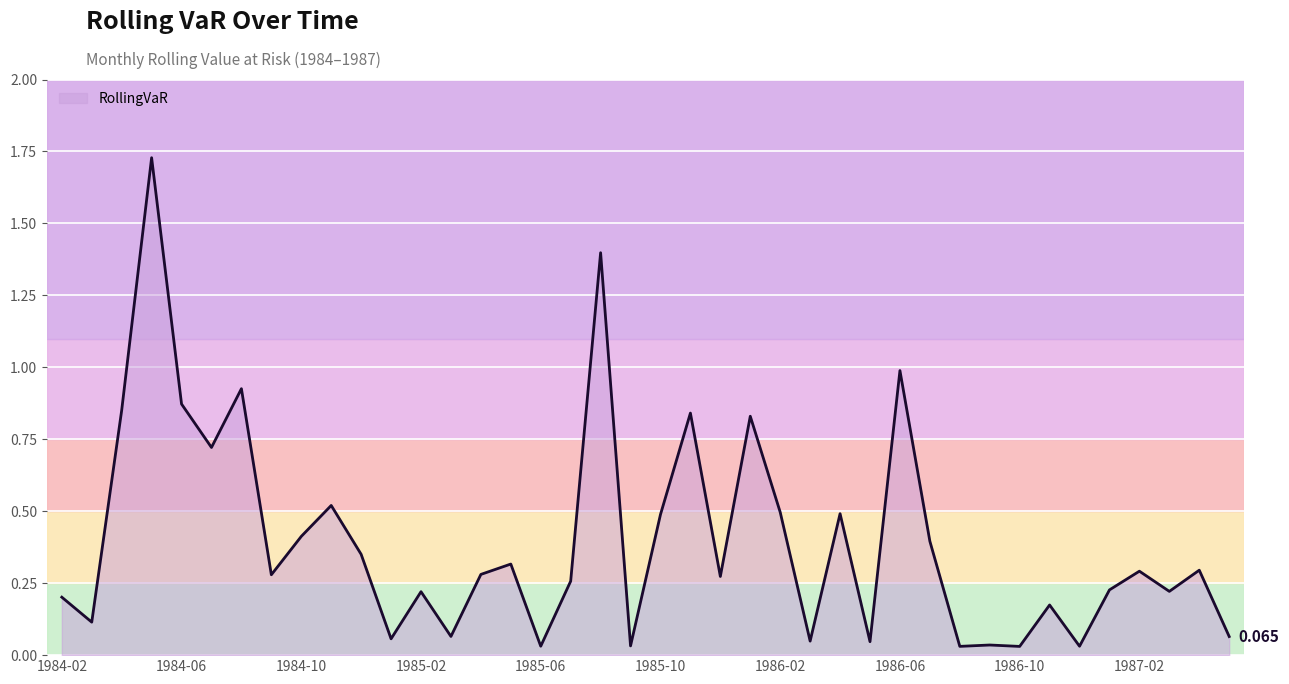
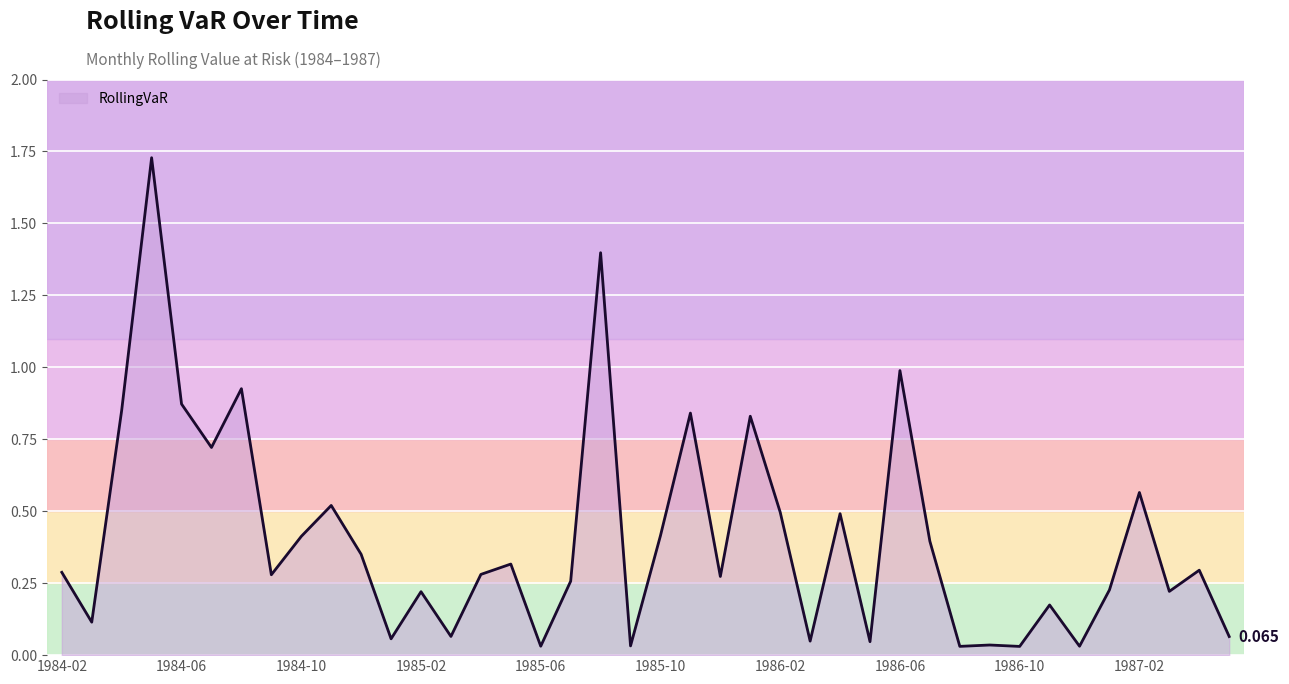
  {
-   "1984-02": 0.20,
+   "1984-02": 0.29,
    "1984-06": 0.87,
    "1984-10": 0.41,
    "1985-02": 0.22,
    "1985-06": 0.03,
-   "1985-10": 0.49,
+   "1985-10": 0.42,
    "1986-02": 0.50,
    "1986-06": 0.99,
    "1986-10": 0.03,
-   "1987-02": 0.29
+   "1987-02": 0.57
  }
